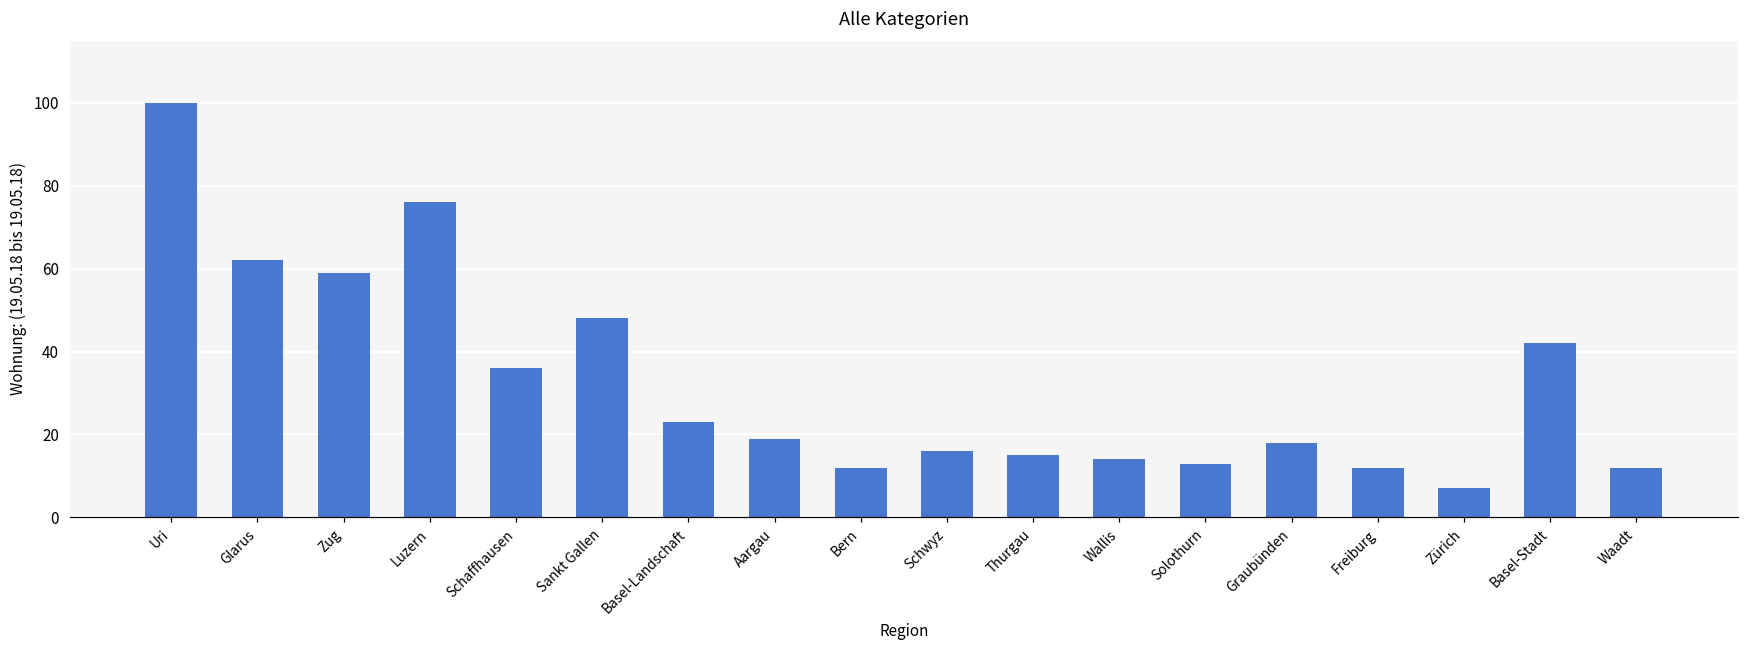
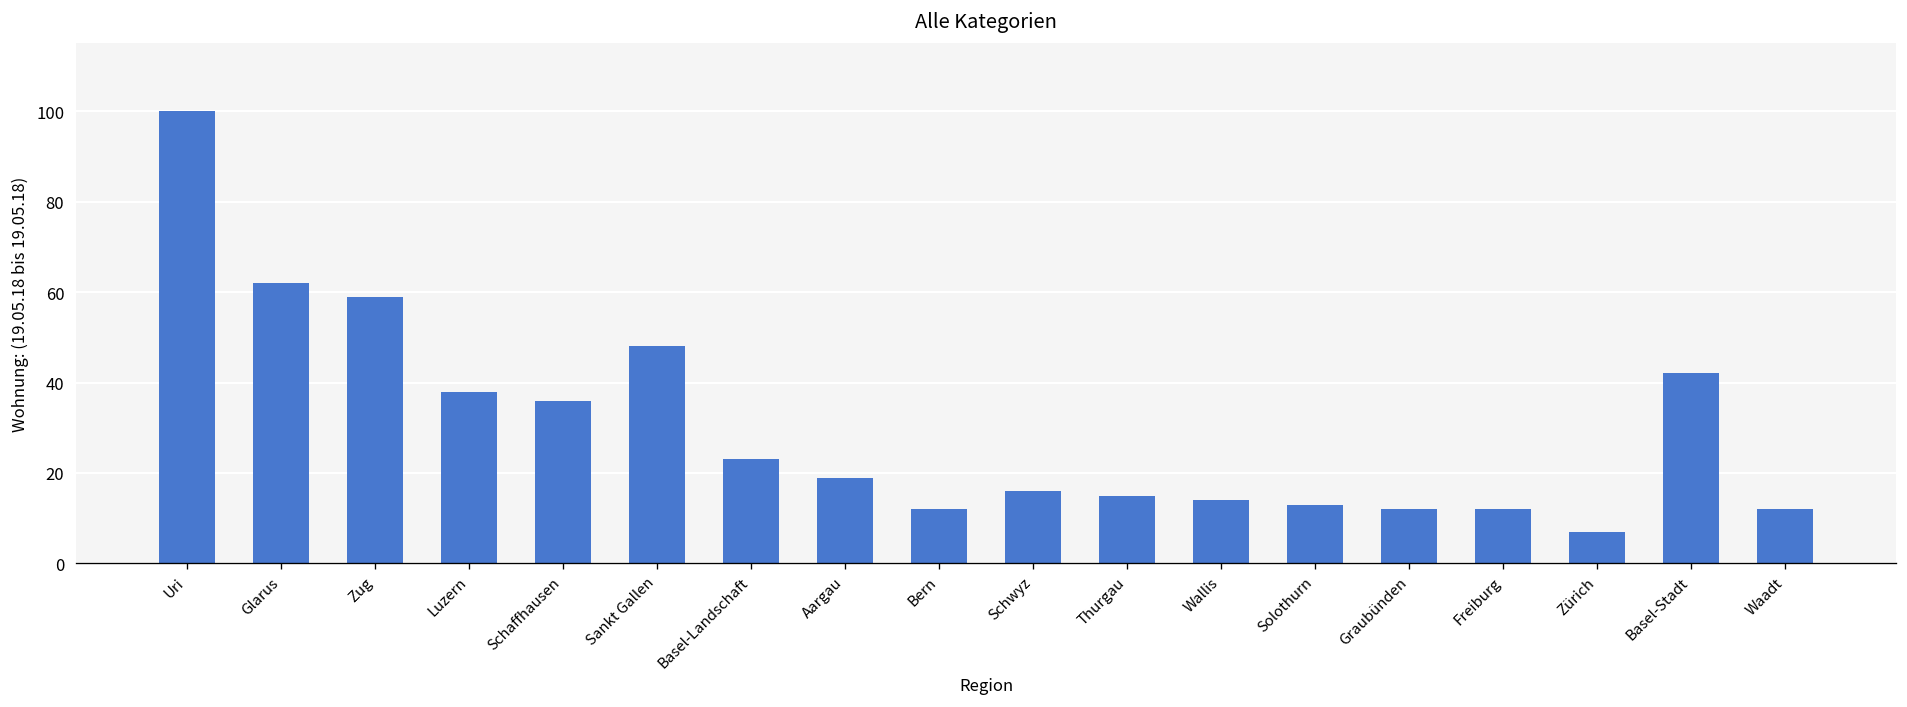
  {
    "Uri": 100,
    "Glarus": 62,
    "Zug": 59,
-   "Luzern": 76,
+   "Luzern": 38,
    "Schaffhausen": 36,
    "Sankt Gallen": 48,
    "Basel-Landschaft": 23,
    "Aargau": 19,
    "Bern": 12,
    "Schwyz": 16,
    "Thurgau": 15,
    "Wallis": 14,
    "Solothurn": 13,
-   "Graubünden": 18,
+   "Graubünden": 12,
    "Freiburg": 12,
    "Zürich": 7,
    "Basel-Stadt": 42,
    "Waadt": 12
  }
